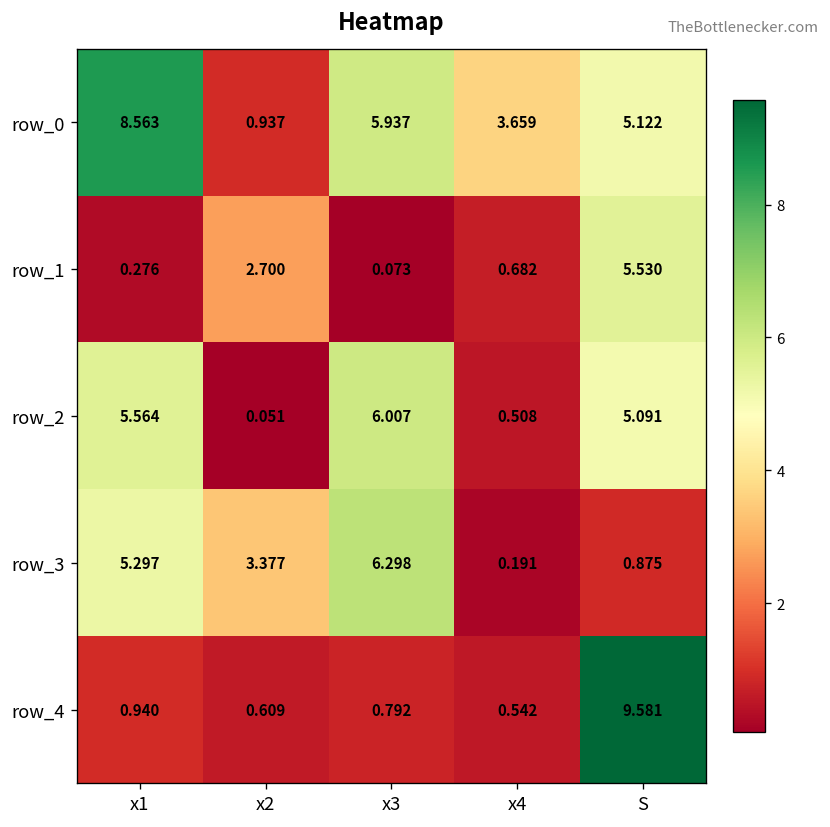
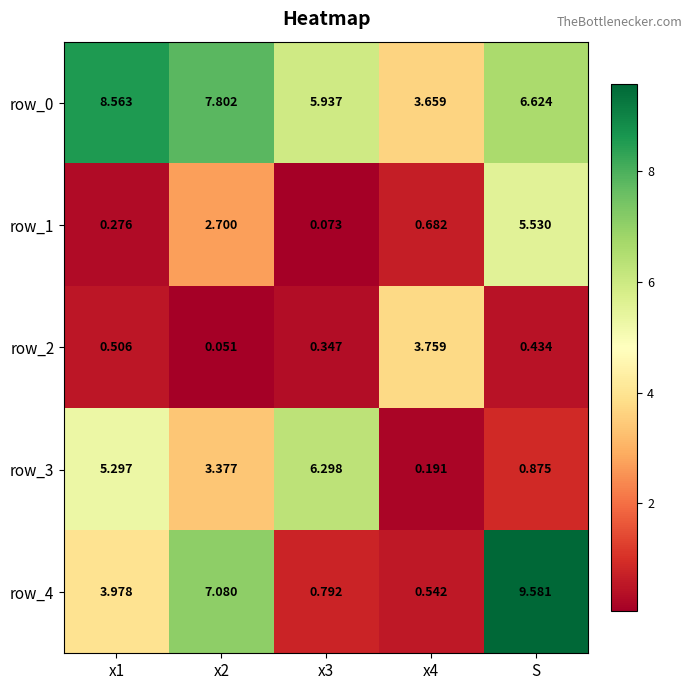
  {
    "row_0": {
      "x1": 8.563,
-     "x2": 0.937,
+     "x2": 7.802,
      "x3": 5.937,
      "x4": 3.659,
-     "S": 5.122
+     "S": 6.624
    },
    "row_1": {
      "x1": 0.276,
      "x2": 2.700,
      "x3": 0.073,
      "x4": 0.682,
      "S": 5.530
    },
    "row_2": {
-     "x1": 5.564,
+     "x1": 0.506,
      "x2": 0.051,
-     "x3": 6.007,
-     "x4": 0.508,
-     "S": 5.091
+     "x3": 0.347,
+     "x4": 3.759,
+     "S": 0.434
    },
    "row_3": {
      "x1": 5.297,
      "x2": 3.377,
      "x3": 6.298,
      "x4": 0.191,
      "S": 0.875
    },
    "row_4": {
-     "x1": 0.940,
-     "x2": 0.609,
+     "x1": 3.978,
+     "x2": 7.080,
      "x3": 0.792,
      "x4": 0.542,
      "S": 9.581
    }
  }
